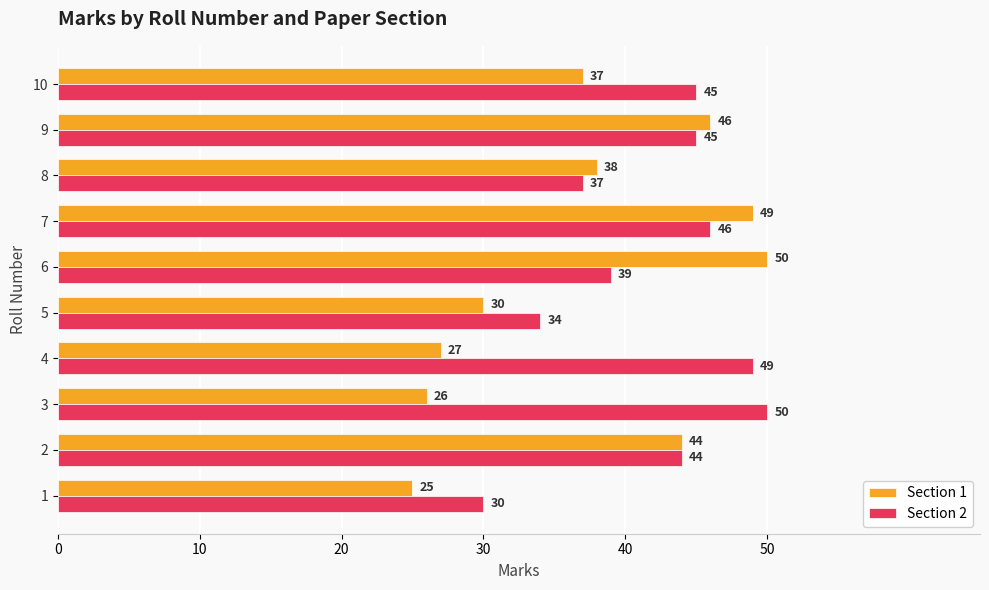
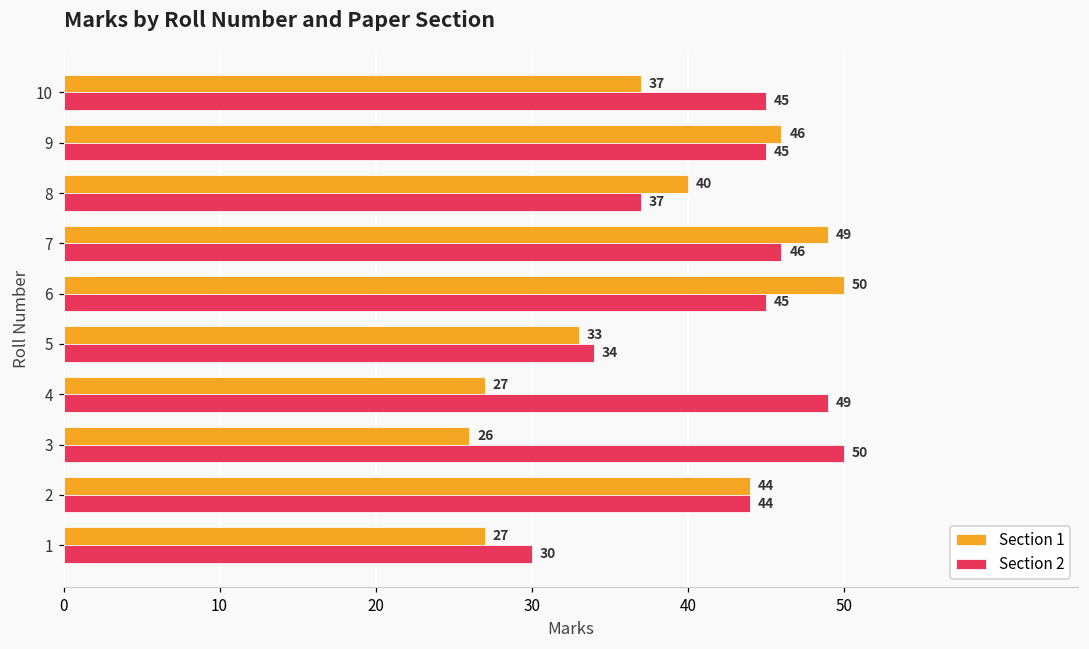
  {
    "Section 1": {
      "10": 37,
      "9": 46,
-     "8": 38,
+     "8": 40,
      "7": 49,
      "6": 50,
-     "5": 30,
+     "5": 33,
      "4": 27,
      "3": 26,
      "2": 44,
-     "1": 25
+     "1": 27
    },
    "Section 2": {
      "10": 45,
      "9": 45,
      "8": 37,
      "7": 46,
-     "6": 39,
+     "6": 45,
      "5": 34,
      "4": 49,
      "3": 50,
      "2": 44,
      "1": 30
    }
  }
